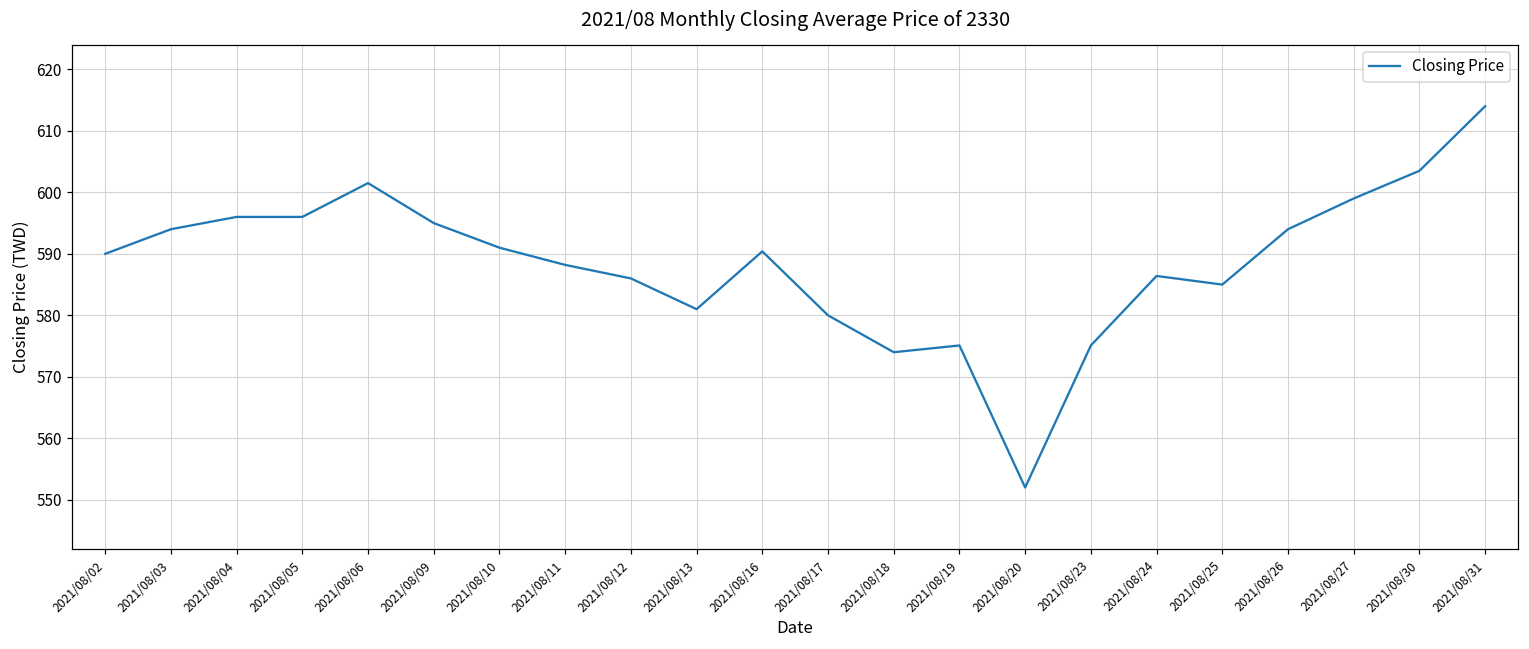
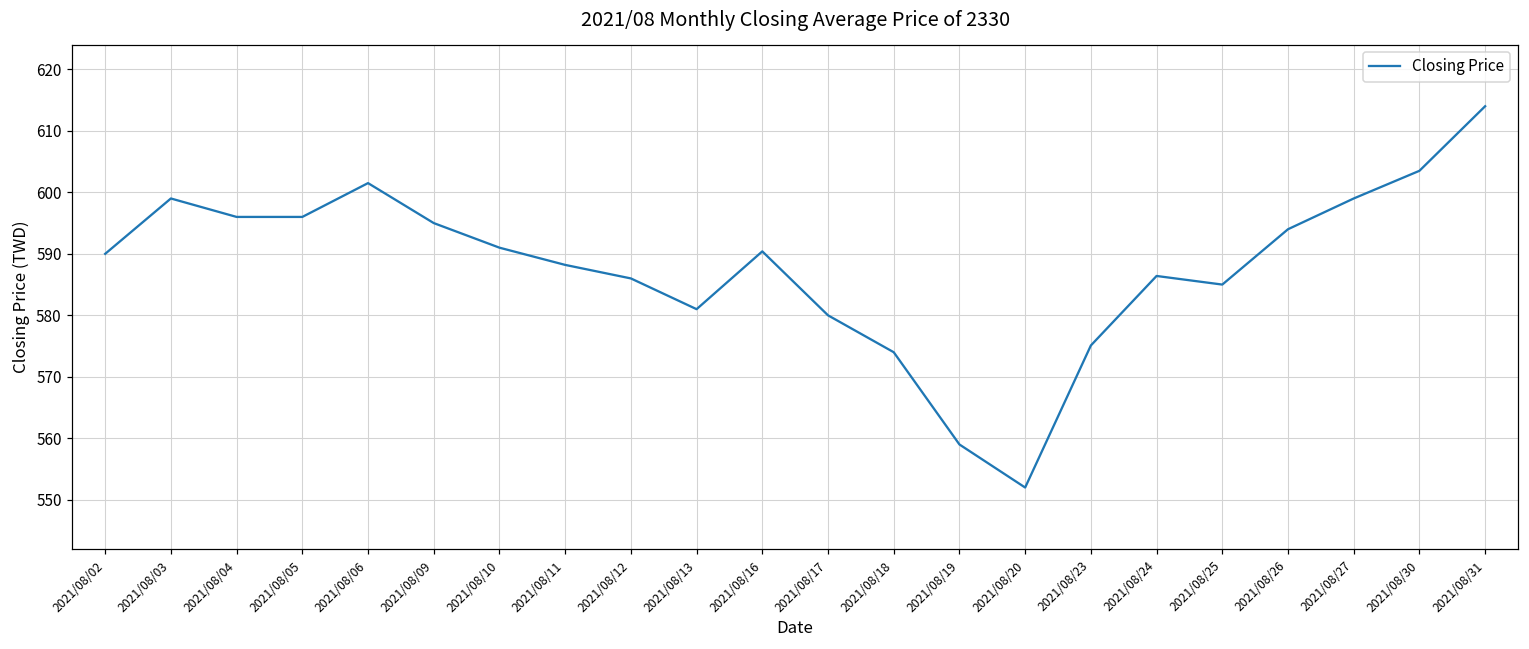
  {
    "2021/08/02": 590,
-   "2021/08/03": 594,
+   "2021/08/03": 599,
    "2021/08/04": 596,
    "2021/08/05": 596,
    "2021/08/06": 602,
    "2021/08/09": 595,
    "2021/08/10": 591,
    "2021/08/11": 588,
    "2021/08/12": 586,
    "2021/08/13": 581,
    "2021/08/16": 590,
    "2021/08/17": 580,
    "2021/08/18": 574,
-   "2021/08/19": 575,
+   "2021/08/19": 559,
    "2021/08/20": 552,
    "2021/08/23": 575,
    "2021/08/24": 586,
    "2021/08/25": 585,
    "2021/08/26": 594,
    "2021/08/27": 599,
    "2021/08/30": 604,
    "2021/08/31": 614
  }
